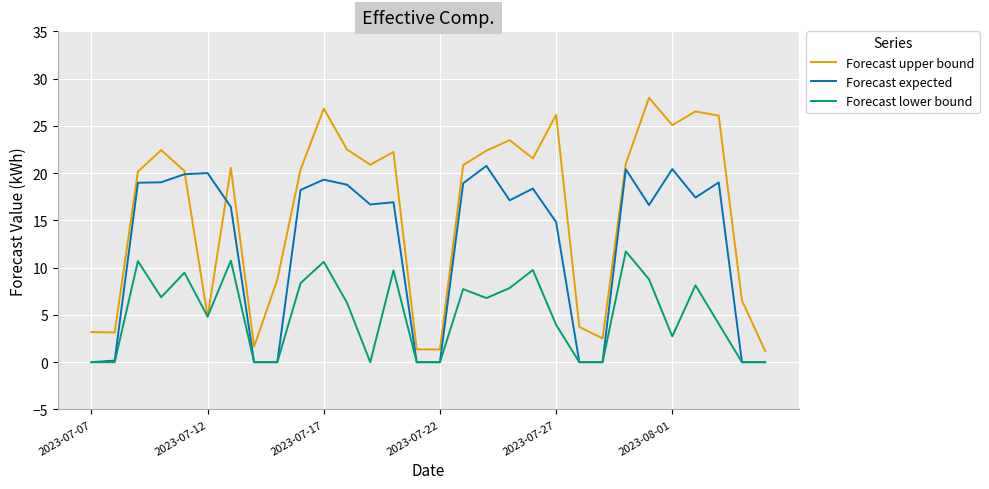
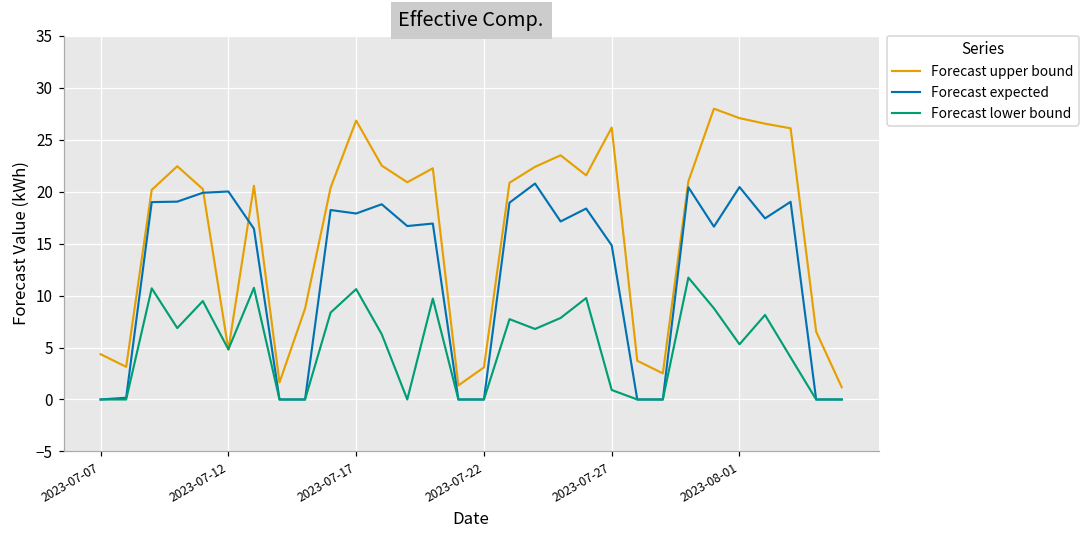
  {
    "Forecast upper bound": {
-     "2023-07-07": 3,
+     "2023-07-07": 4,
      "2023-07-17": 27,
-     "2023-07-22": 1,
+     "2023-07-22": 3,
      "2023-07-27": 26,
-     "2023-08-01": 25
+     "2023-08-01": 27
    },
    "Forecast expected": {
      "2023-07-12": 20,
-     "2023-07-17": 19,
+     "2023-07-17": 18,
      "2023-07-27": 15,
      "2023-08-01": 20
    },
    "Forecast lower bound": {
      "2023-07-17": 11,
-     "2023-07-27": 4,
-     "2023-08-01": 3
+     "2023-07-27": 1,
+     "2023-08-01": 5
    }
  }
